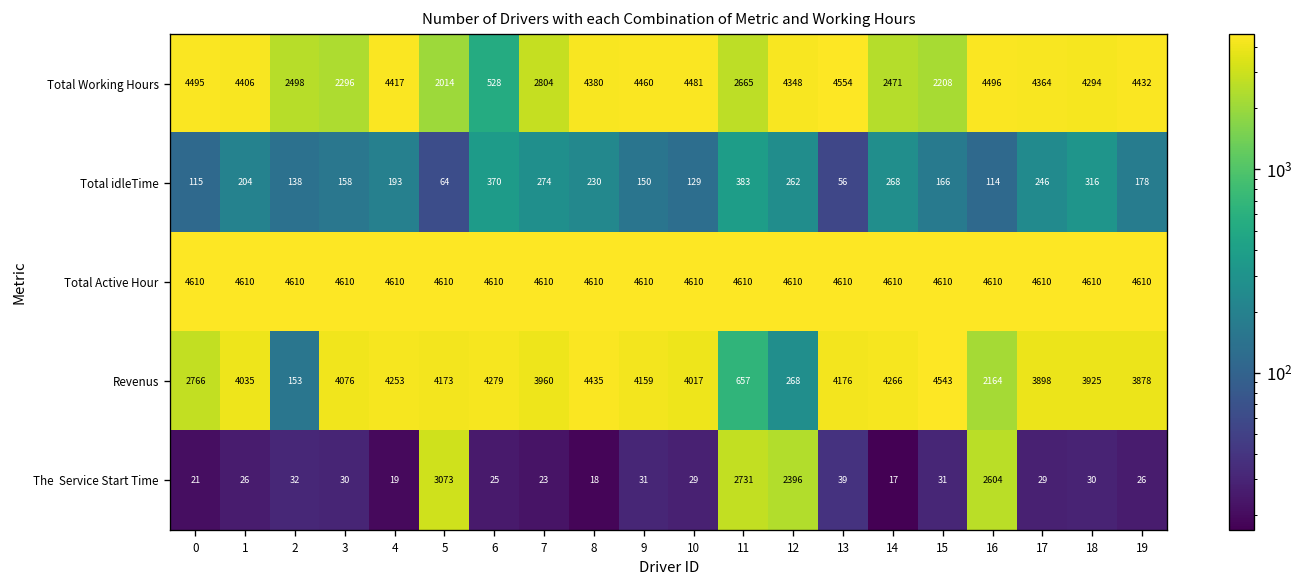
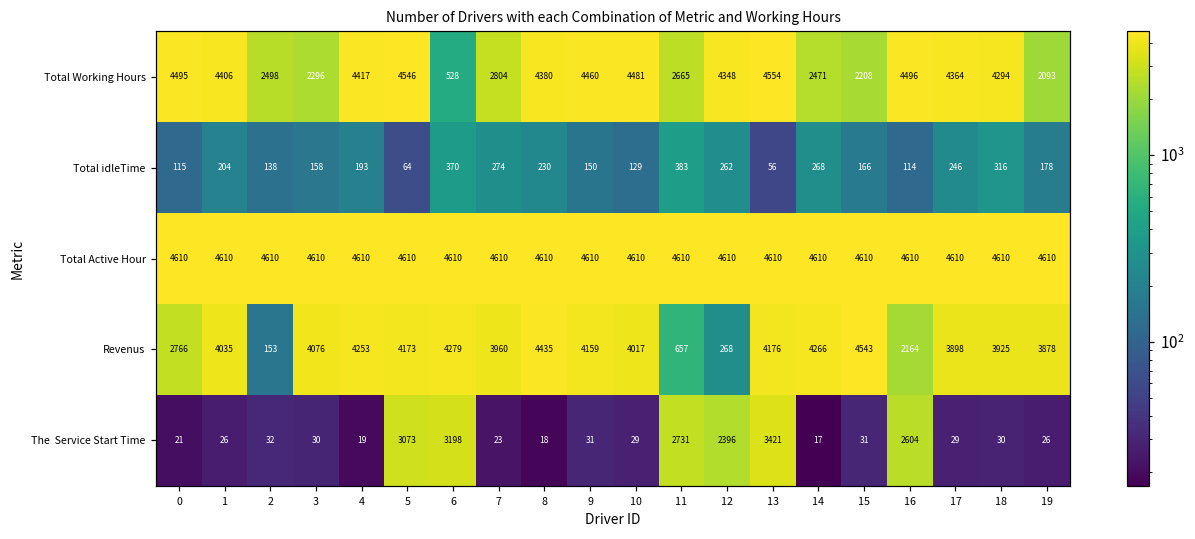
  {
    "Total Working Hours": {
      "0": 4495,
      "1": 4406,
      "2": 2498,
      "3": 2296,
      "4": 4417,
-     "5": 2014,
+     "5": 4546,
      "6": 528,
      "7": 2804,
      "8": 4380,
      "9": 4460,
      "10": 4481,
      "11": 2665,
      "12": 4348,
      "13": 4554,
      "14": 2471,
      "15": 2208,
      "16": 4496,
      "17": 4364,
      "18": 4294,
-     "19": 4432
+     "19": 2093
    },
    "Total idleTime": {
      "0": 115,
      "1": 204,
      "2": 138,
      "3": 158,
      "4": 193,
      "5": 64,
      "6": 370,
      "7": 274,
      "8": 230,
      "9": 150,
      "10": 129,
      "11": 383,
      "12": 262,
      "13": 56,
      "14": 268,
      "15": 166,
      "16": 114,
      "17": 246,
      "18": 316,
      "19": 178
    },
    "Total Active Hour": {
      "0": 4610,
      "1": 4610,
      "2": 4610,
      "3": 4610,
      "4": 4610,
      "5": 4610,
      "6": 4610,
      "7": 4610,
      "8": 4610,
      "9": 4610,
      "10": 4610,
      "11": 4610,
      "12": 4610,
      "13": 4610,
      "14": 4610,
      "15": 4610,
      "16": 4610,
      "17": 4610,
      "18": 4610,
      "19": 4610
    },
    "Revenus": {
      "0": 2766,
      "1": 4035,
      "2": 153,
      "3": 4076,
      "4": 4253,
      "5": 4173,
      "6": 4279,
      "7": 3960,
      "8": 4435,
      "9": 4159,
      "10": 4017,
      "11": 657,
      "12": 268,
      "13": 4176,
      "14": 4266,
      "15": 4543,
      "16": 2164,
      "17": 3898,
      "18": 3925,
      "19": 3878
    },
    "The Service Start Time": {
      "0": 21,
      "1": 26,
      "2": 32,
      "3": 30,
      "4": 19,
      "5": 3073,
-     "6": 25,
+     "6": 3198,
      "7": 23,
      "8": 18,
      "9": 31,
      "10": 29,
      "11": 2731,
      "12": 2396,
-     "13": 39,
+     "13": 3421,
      "14": 17,
      "15": 31,
      "16": 2604,
      "17": 29,
      "18": 30,
      "19": 26
    }
  }
